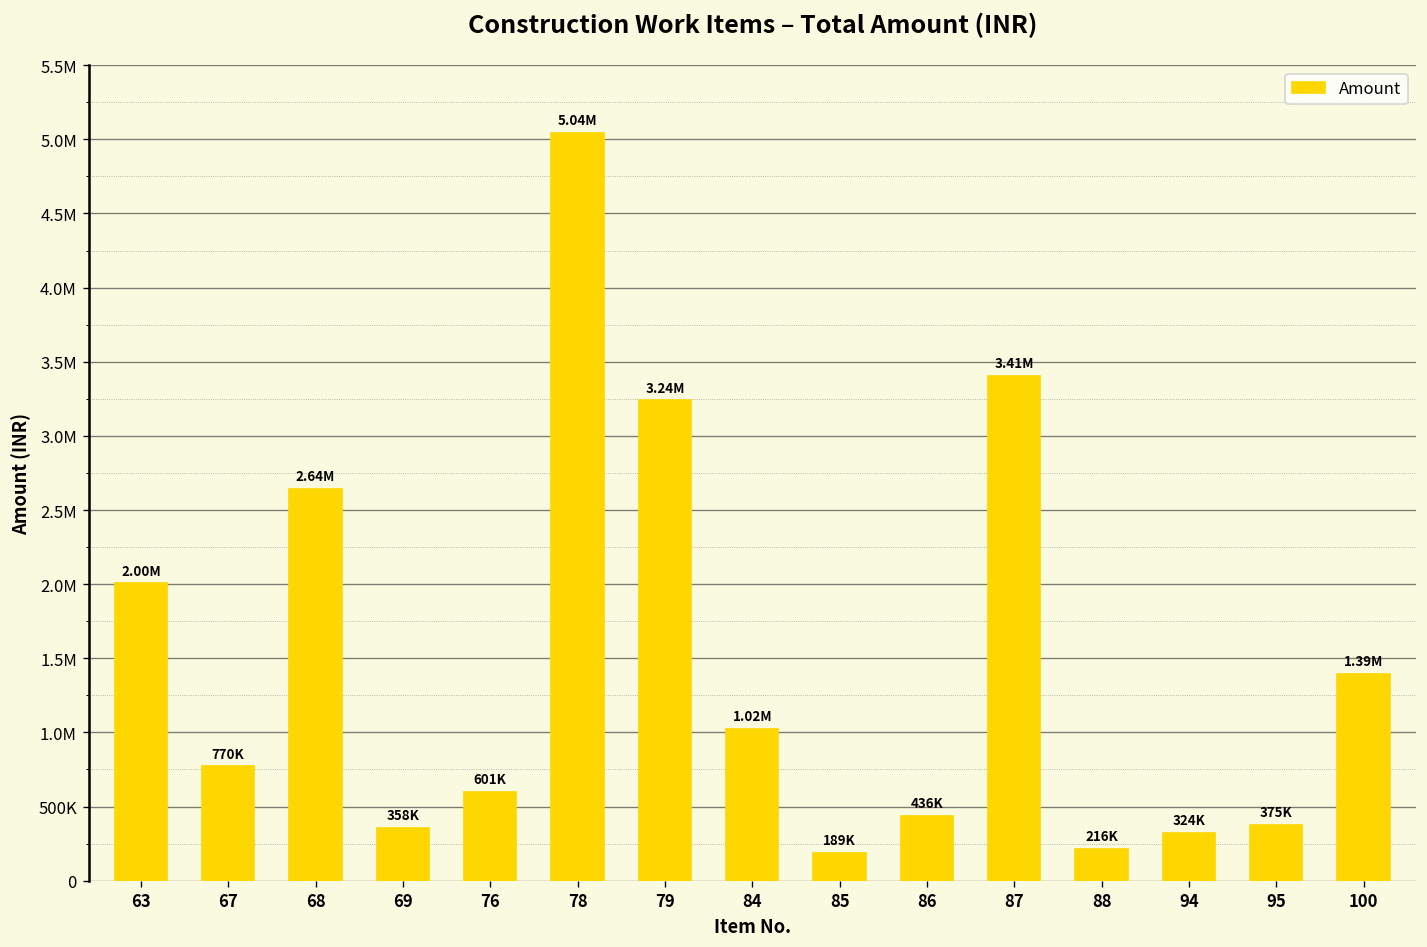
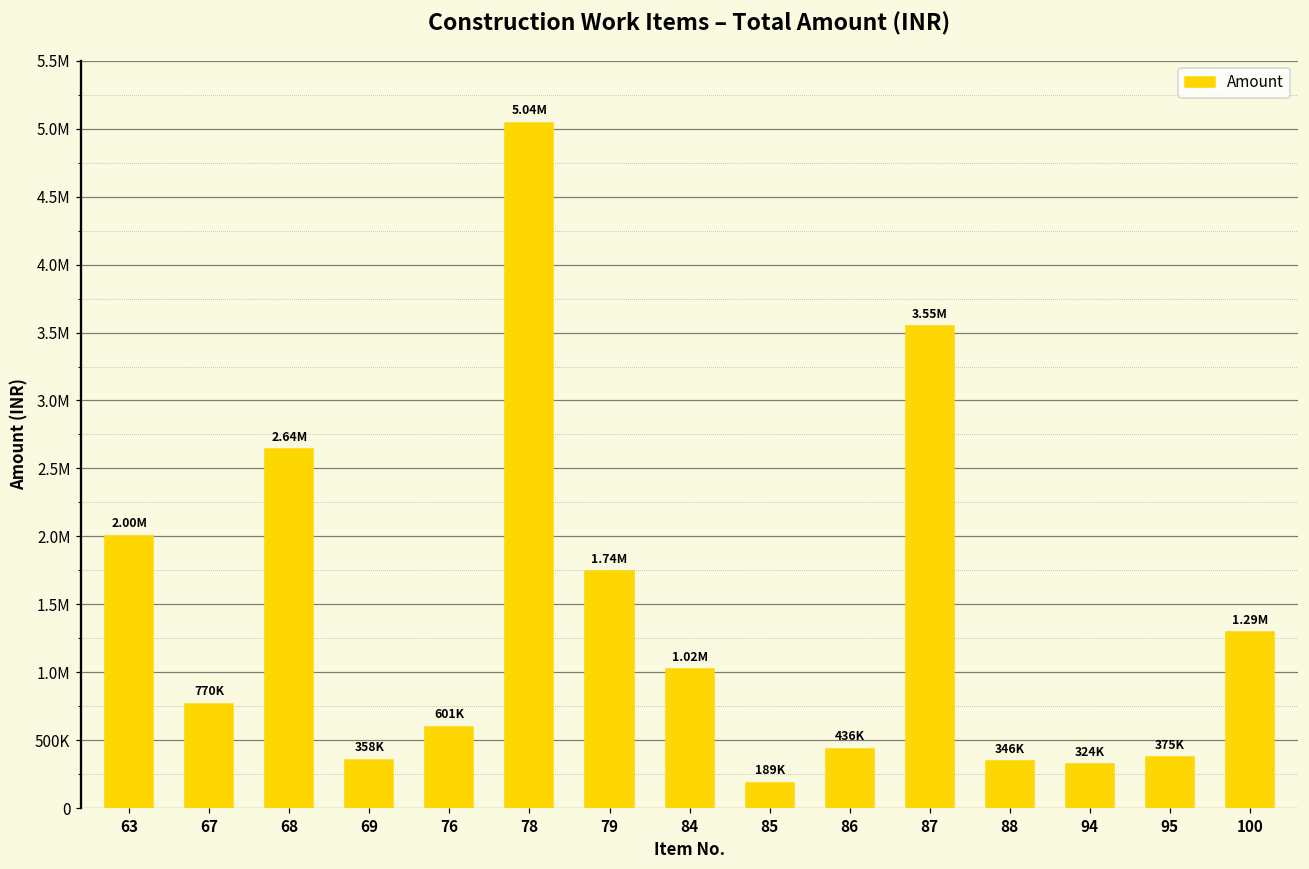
  {
    "63": "2.00M",
    "67": "770K",
    "68": "2.64M",
    "69": "358K",
    "76": "601K",
    "78": "5.04M",
-   "79": "3.24M",
+   "79": "1.74M",
    "84": "1.02M",
    "85": "189K",
    "86": "436K",
-   "87": "3.41M",
-   "88": "216K",
+   "87": "3.55M",
+   "88": "346K",
    "94": "324K",
    "95": "375K",
-   "100": "1.39M"
+   "100": "1.29M"
  }
